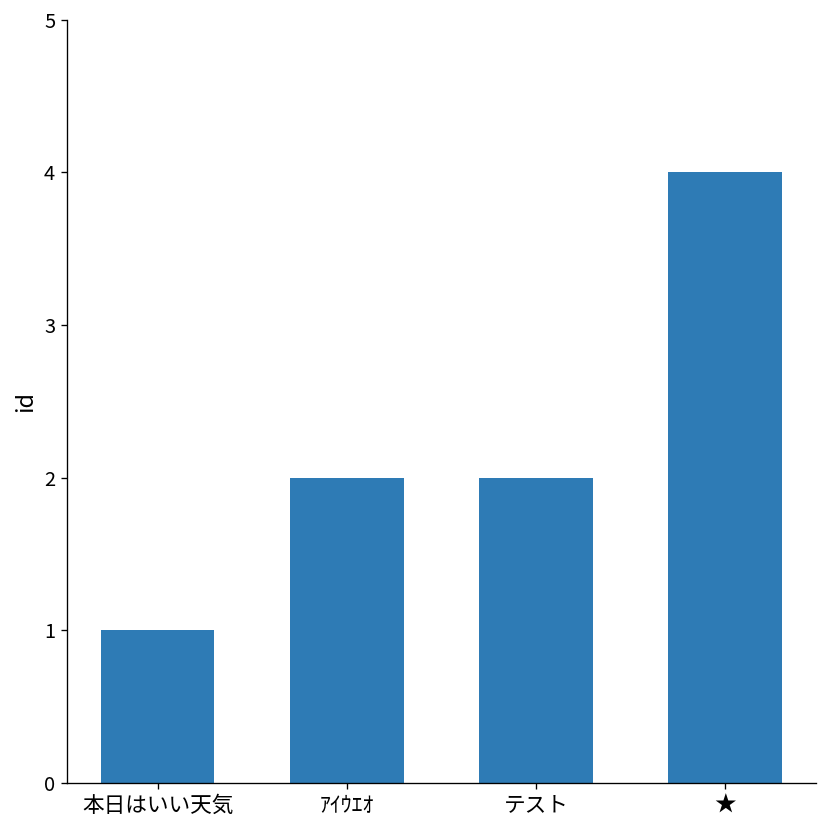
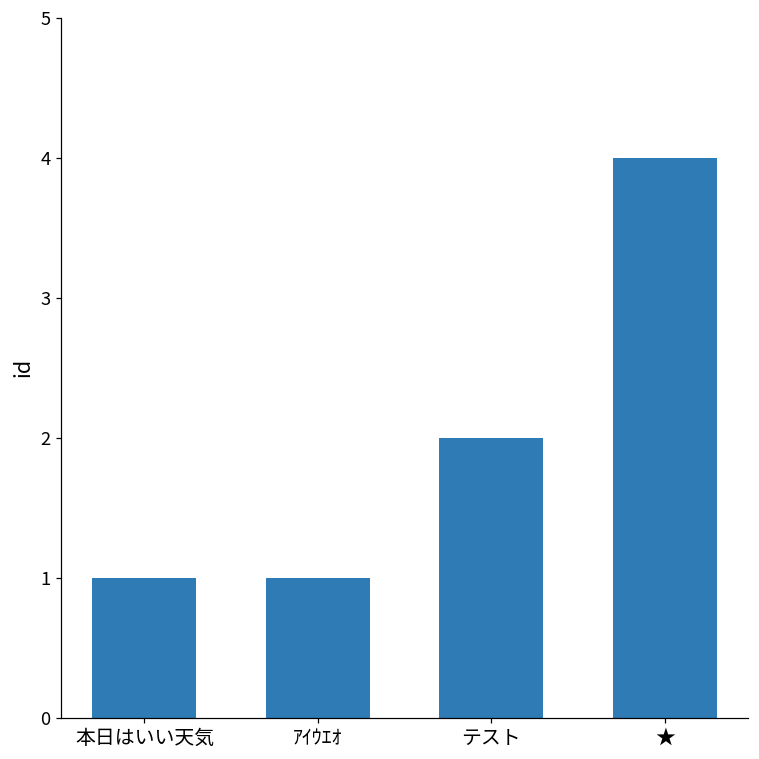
  {
    "本日はいい天気": 1,
-   "ｱｲｳｴｵ": 2,
+   "ｱｲｳｴｵ": 1,
    "テスト": 2,
    "★": 4
  }
